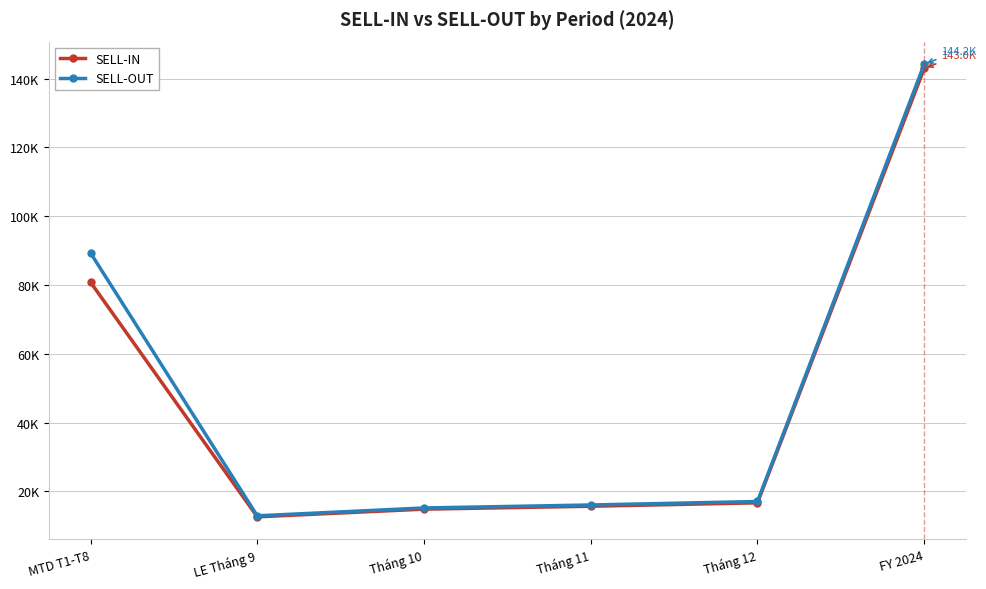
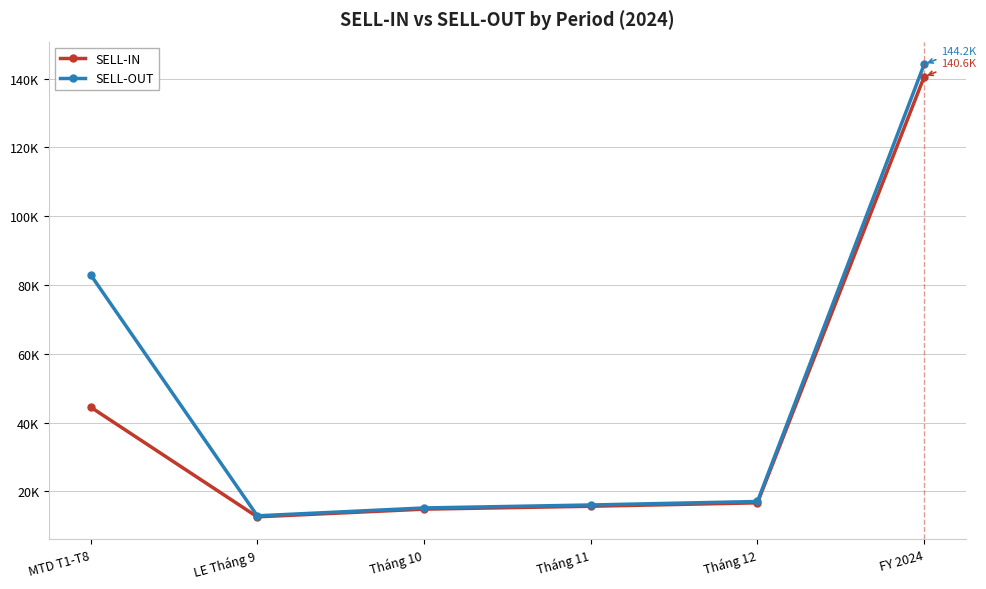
  {
    "SELL-IN": {
-     "MTD T1-T8": "81000",
-     "FY 2024": "143.0K"
+     "MTD T1-T8": "45000",
+     "FY 2024": "140.6K"
    },
    "SELL-OUT": {
-     "MTD T1-T8": "89000"
+     "MTD T1-T8": "83000"
    }
  }
